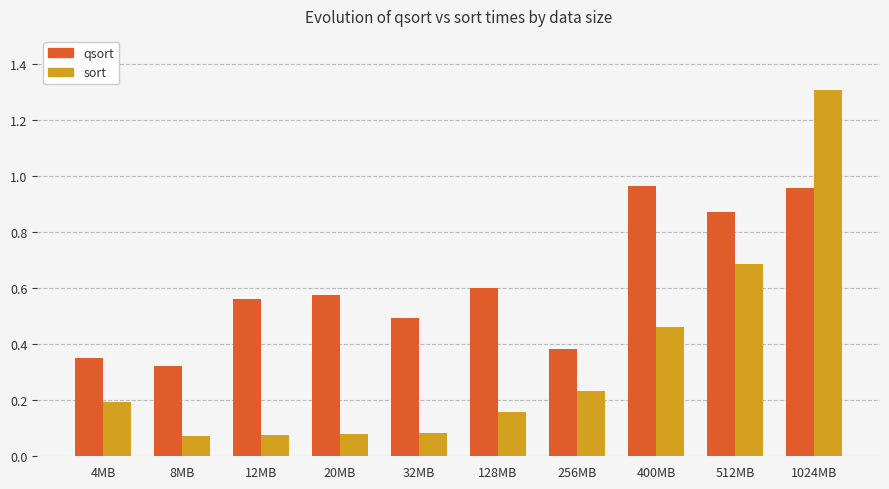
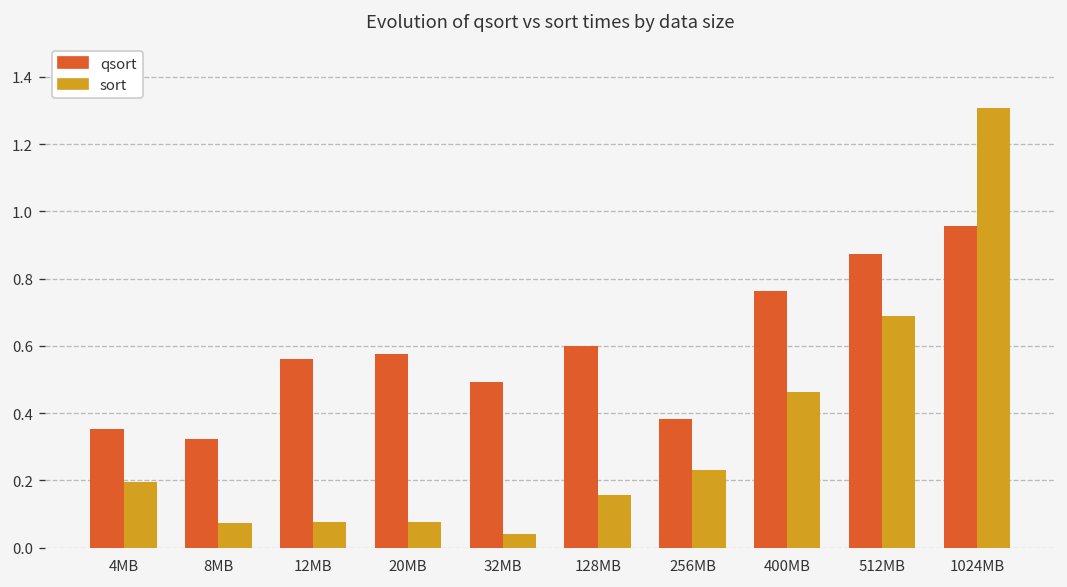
  {
    "qsort": {
      "4MB": 0.35,
      "8MB": 0.32,
      "12MB": 0.56,
      "20MB": 0.58,
      "32MB": 0.49,
      "128MB": 0.60,
      "256MB": 0.38,
-     "400MB": 0.96,
+     "400MB": 0.76,
      "512MB": 0.87,
      "1024MB": 0.96
    },
    "sort": {
      "4MB": 0.19,
      "8MB": 0.07,
      "12MB": 0.08,
      "20MB": 0.08,
-     "32MB": 0.08,
+     "32MB": 0.04,
      "128MB": 0.16,
      "256MB": 0.23,
      "400MB": 0.46,
      "512MB": 0.69,
      "1024MB": 1.31
    }
  }
